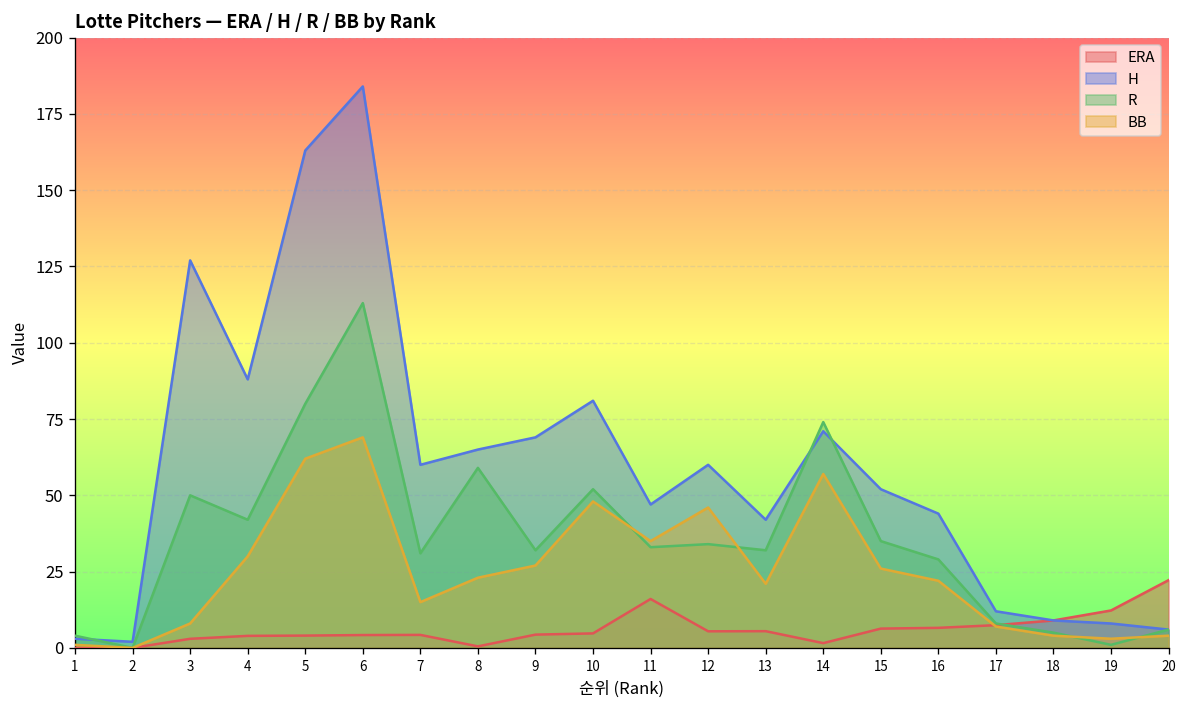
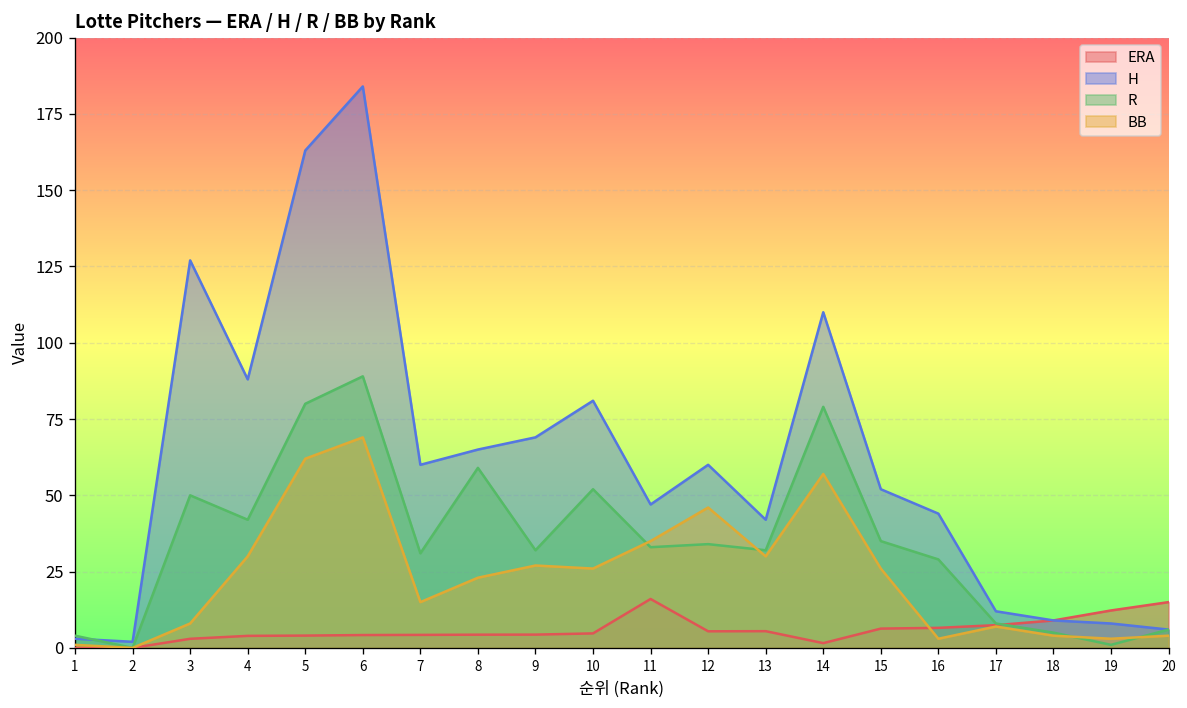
  {
    "ERA": {
      "3": 3,
      "4": 4,
      "5": 4,
      "6": 4,
      "7": 4,
-     "8": 1,
+     "8": 4,
      "9": 4,
      "10": 5,
      "11": 16,
      "12": 5,
      "13": 5,
      "14": 2,
      "15": 6,
      "16": 7,
      "19": 12,
-     "20": 22
+     "20": 15
    },
    "H": {
      "1": 3,
      "2": 2,
      "3": 127,
      "4": 88,
      "5": 163,
      "6": 184,
      "7": 60,
      "8": 65,
      "9": 69,
      "10": 81,
      "11": 47,
      "12": 60,
      "13": 42,
-     "14": 71,
+     "14": 110,
      "15": 52,
      "16": 44,
      "17": 12,
      "19": 8
    },
    "R": {
      "1": 4,
      "3": 50,
      "4": 42,
      "5": 80,
-     "6": 113,
+     "6": 89,
      "7": 31,
      "8": 59,
      "9": 32,
      "10": 52,
      "11": 33,
      "12": 34,
      "13": 32,
-     "14": 74,
+     "14": 79,
      "15": 35,
      "16": 29,
      "19": 1
    },
    "BB": {
      "3": 8,
      "4": 30,
      "5": 62,
      "6": 69,
      "7": 15,
      "8": 23,
      "9": 27,
-     "10": 48,
+     "10": 26,
      "11": 35,
      "12": 46,
-     "13": 21,
+     "13": 30,
      "14": 57,
      "15": 26,
-     "16": 22,
+     "16": 3,
      "19": 3,
      "20": 4
    }
  }
